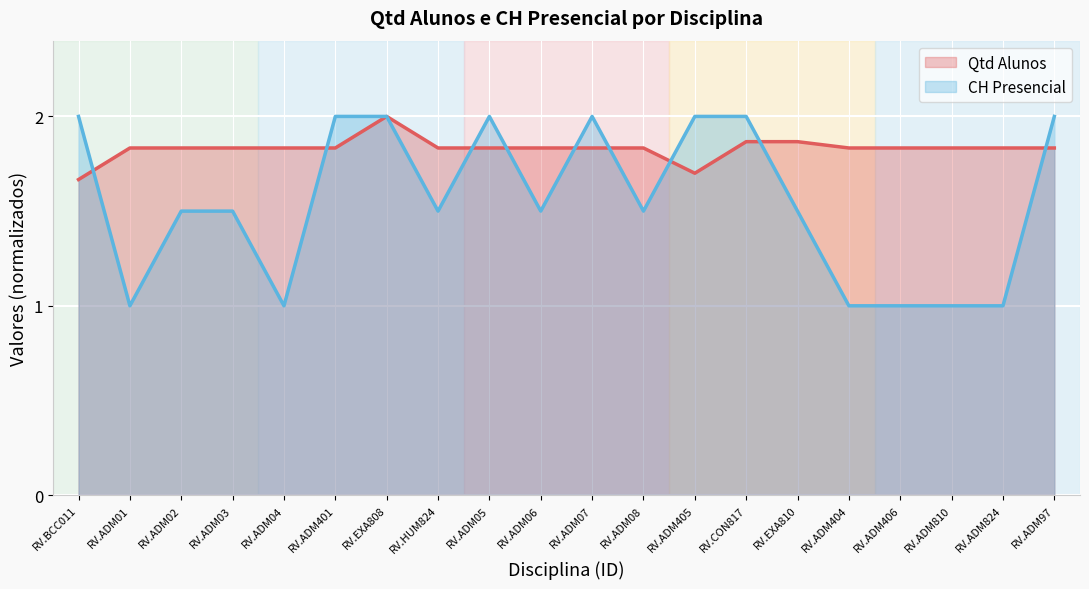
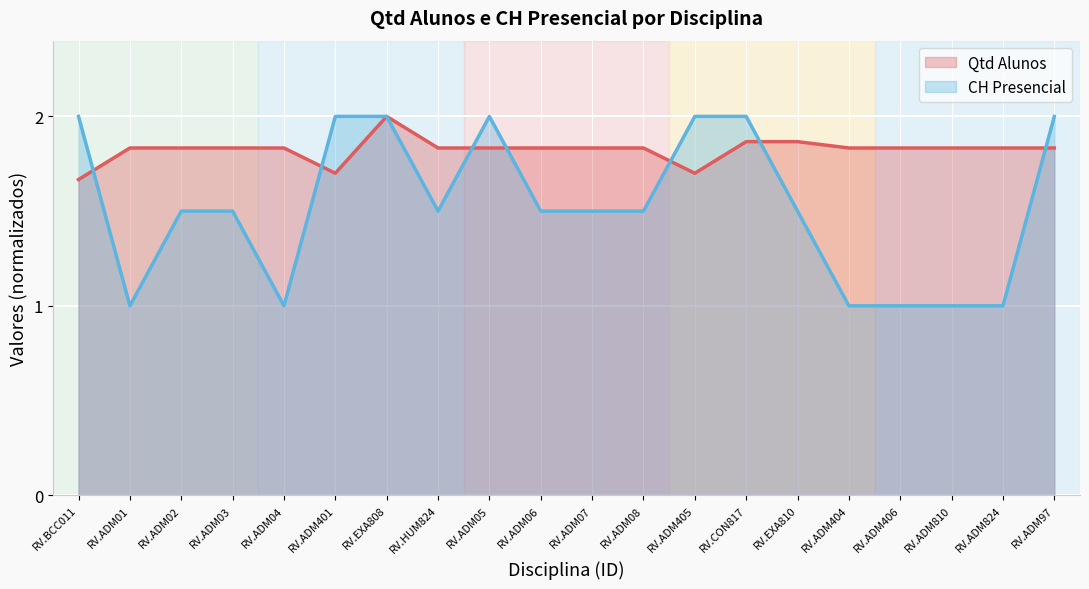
  {
    "Qtd Alunos": {
      "RV.BCC011": 1.67,
      "RV.ADM01": 1.83,
      "RV.ADM02": 1.83,
      "RV.ADM03": 1.83,
      "RV.ADM04": 1.83,
-     "RV.ADM401": 1.83,
+     "RV.ADM401": 1.70,
      "RV.HUM824": 1.83,
      "RV.ADM05": 1.83,
      "RV.ADM06": 1.83,
      "RV.ADM07": 1.83,
      "RV.ADM08": 1.83,
      "RV.ADM405": 1.70,
      "RV.CON817": 1.87,
      "RV.EXA810": 1.87,
      "RV.ADM404": 1.83,
      "RV.ADM406": 1.83,
      "RV.ADM810": 1.83,
      "RV.ADM824": 1.83,
      "RV.ADM97": 1.83
    },
    "CH Presencial": {
      "RV.BCC011": 2.00,
      "RV.ADM01": 1.00,
      "RV.ADM02": 1.50,
      "RV.ADM03": 1.50,
      "RV.ADM04": 1.00,
      "RV.ADM401": 2.00,
      "RV.HUM824": 1.50,
      "RV.ADM05": 2.00,
      "RV.ADM06": 1.50,
-     "RV.ADM07": 2.00,
+     "RV.ADM07": 1.50,
      "RV.ADM08": 1.50,
      "RV.ADM405": 2.00,
      "RV.CON817": 2.00,
      "RV.EXA810": 1.50,
      "RV.ADM404": 1.00,
      "RV.ADM406": 1.00,
      "RV.ADM810": 1.00,
      "RV.ADM824": 1.00,
      "RV.ADM97": 2.00
    }
  }
